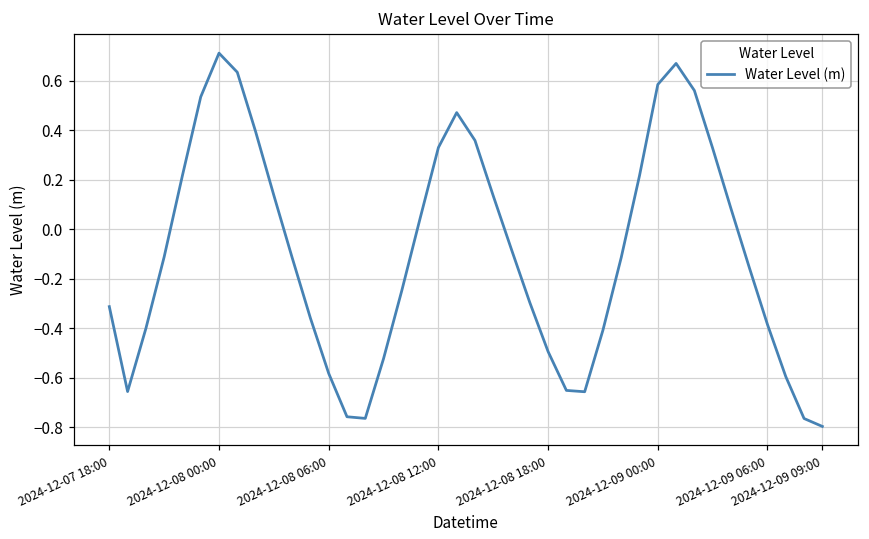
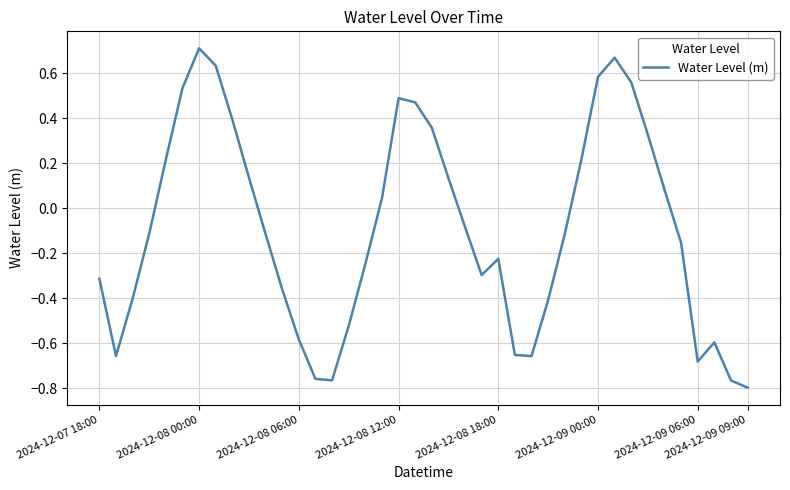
  {
    "2024-12-07 18:00": -0.31,
    "2024-12-08 00:00": 0.71,
    "2024-12-08 06:00": -0.58,
-   "2024-12-08 12:00": 0.33,
-   "2024-12-08 18:00": -0.49,
+   "2024-12-08 12:00": 0.49,
+   "2024-12-08 18:00": -0.22,
    "2024-12-09 00:00": 0.58,
-   "2024-12-09 06:00": -0.39,
+   "2024-12-09 06:00": -0.68,
    "2024-12-09 09:00": -0.80
  }
